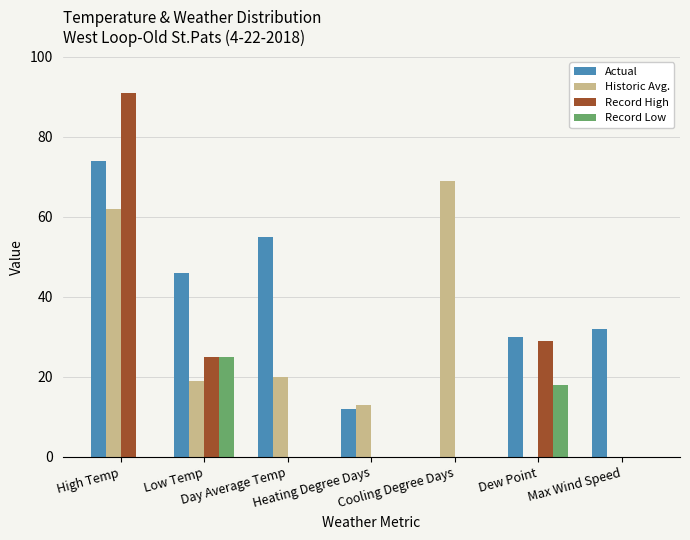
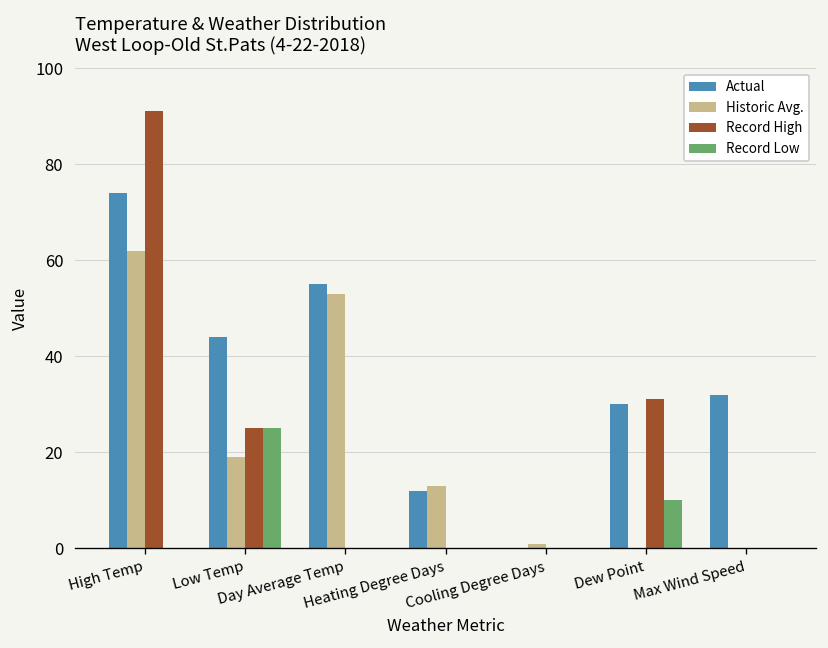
  {
    "Actual": {
      "High Temp": 74,
-     "Low Temp": 46,
+     "Low Temp": 44,
      "Day Average Temp": 55,
      "Heating Degree Days": 12,
      "Cooling Degree Days": 0,
      "Dew Point": 30,
      "Max Wind Speed": 32
    },
    "Historic Avg.": {
      "High Temp": 62,
      "Low Temp": 19,
-     "Day Average Temp": 20,
+     "Day Average Temp": 53,
      "Heating Degree Days": 13,
-     "Cooling Degree Days": 69,
+     "Cooling Degree Days": 1,
      "Dew Point": 0,
      "Max Wind Speed": 0
    },
    "Record High": {
      "High Temp": 91,
      "Low Temp": 25,
      "Day Average Temp": 0,
      "Heating Degree Days": 0,
      "Cooling Degree Days": 0,
-     "Dew Point": 29,
+     "Dew Point": 31,
      "Max Wind Speed": 0
    },
    "Record Low": {
      "High Temp": 0,
      "Low Temp": 25,
      "Day Average Temp": 0,
      "Heating Degree Days": 0,
      "Cooling Degree Days": 0,
-     "Dew Point": 18,
+     "Dew Point": 10,
      "Max Wind Speed": 0
    }
  }
